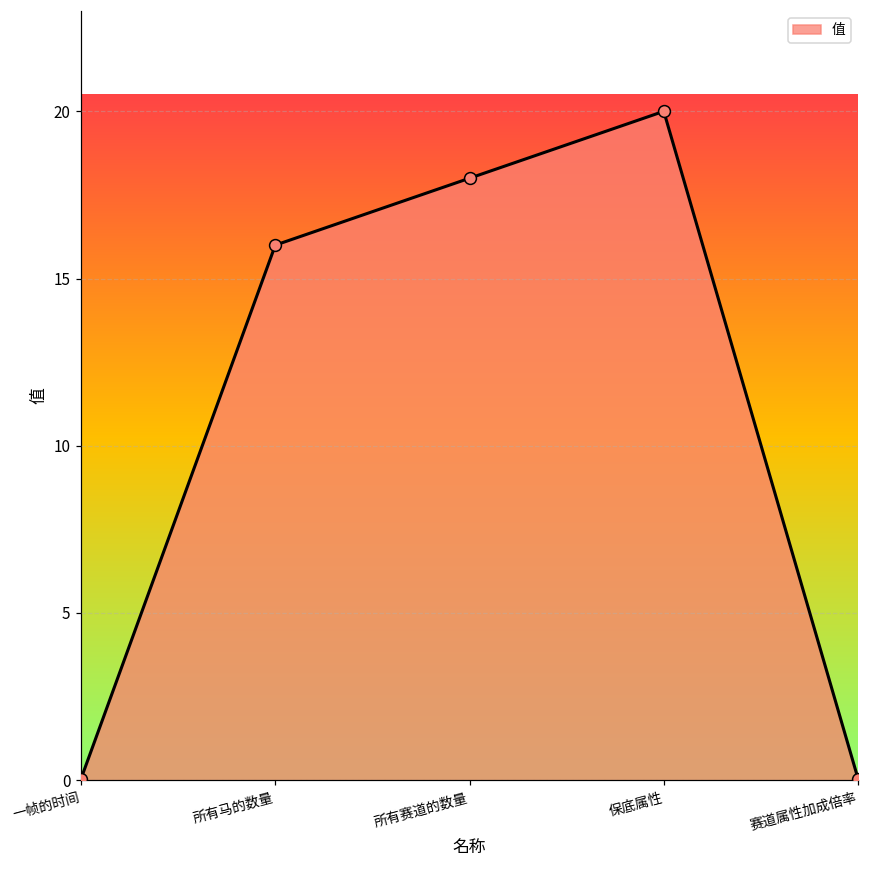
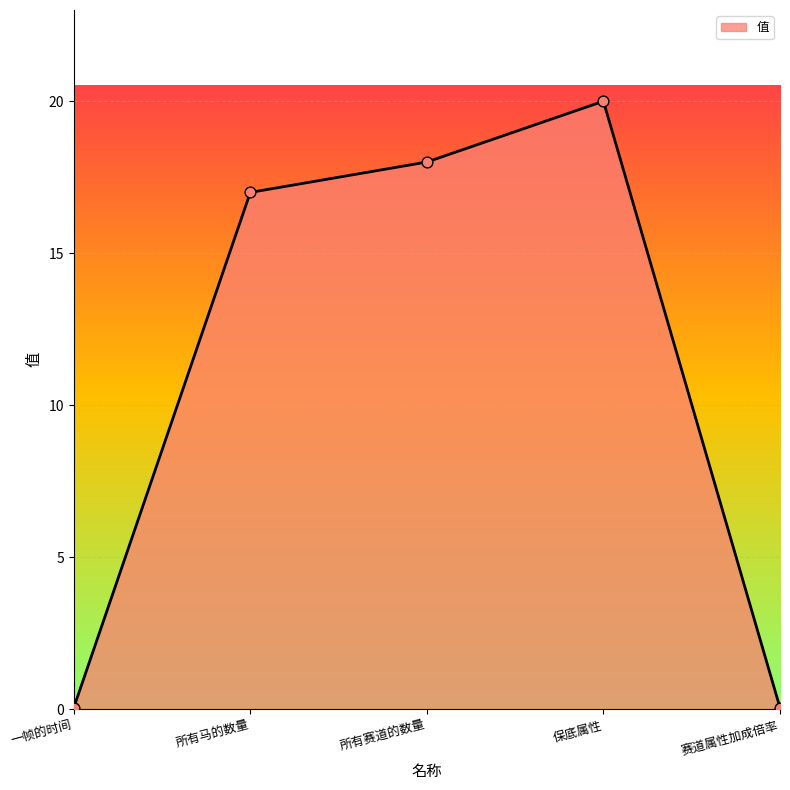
  {
    "一帧的时间": 0,
-   "所有马的数量": 16,
+   "所有马的数量": 17,
    "所有赛道的数量": 18,
    "保底属性": 20,
    "赛道属性加成倍率": 0
  }
